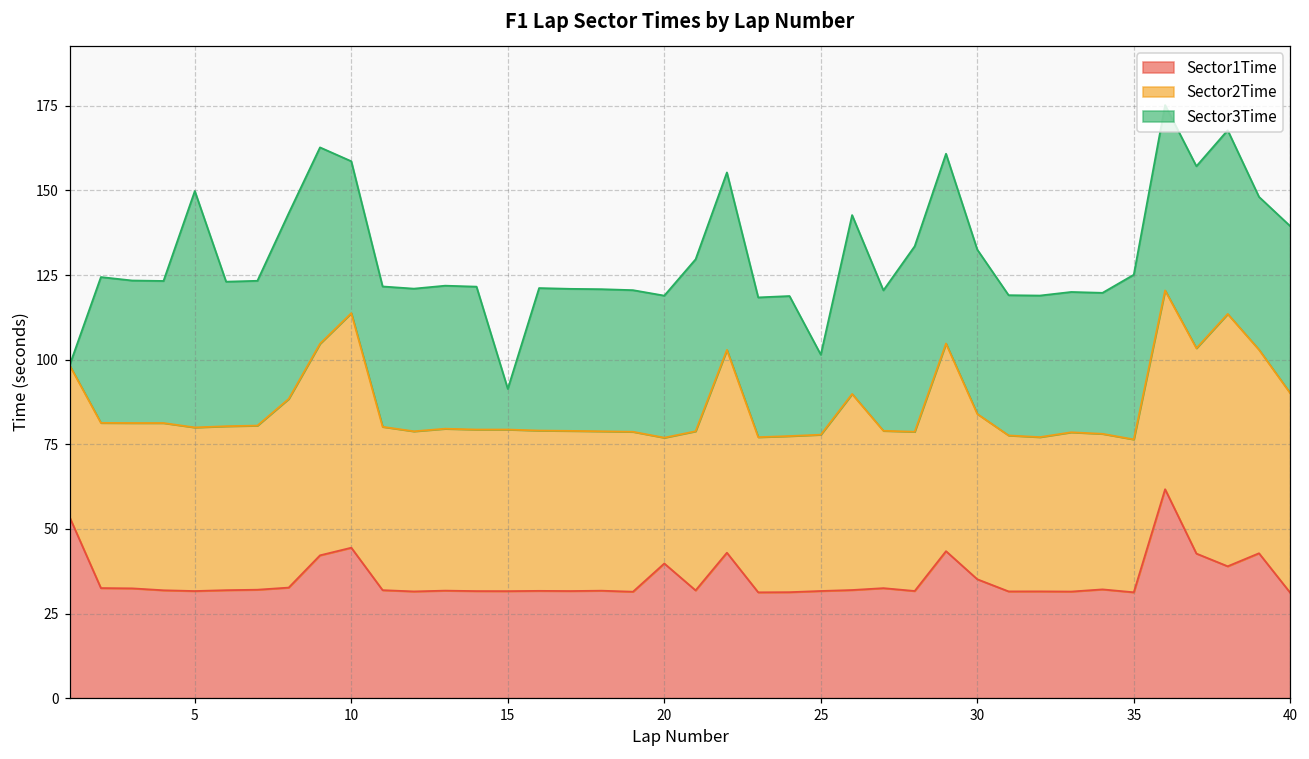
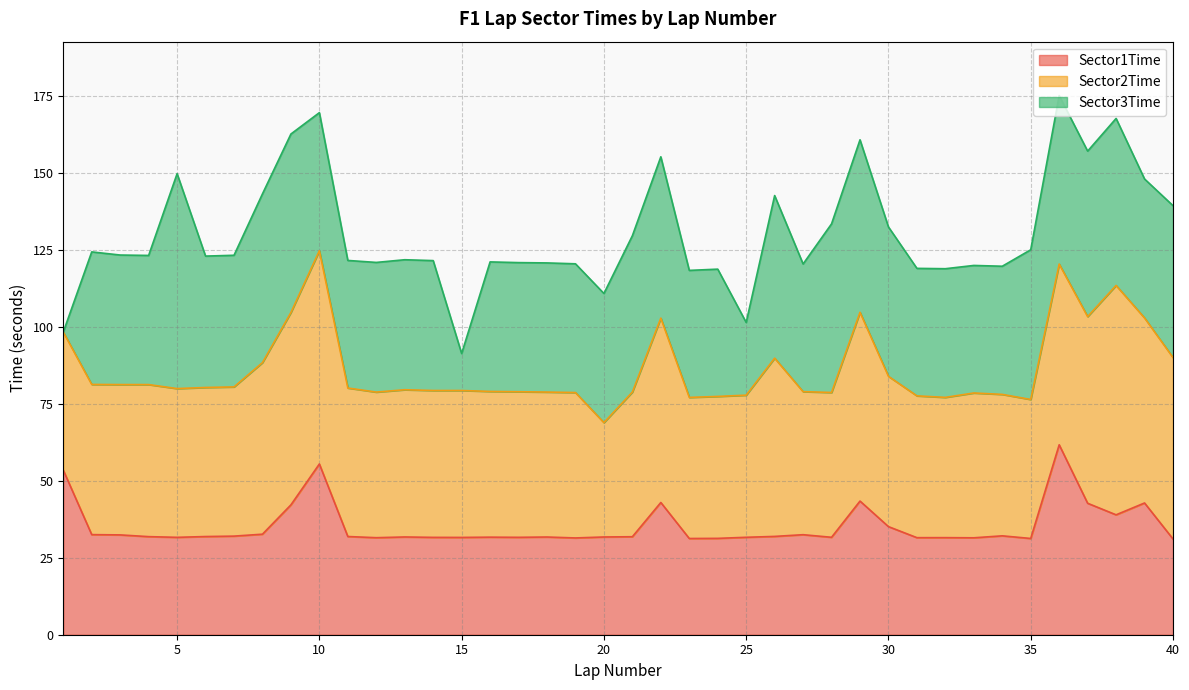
  {
    "Sector1Time": {
      "5": 32,
-     "10": 44,
+     "10": 55,
      "15": 32,
-     "20": 40,
+     "20": 32,
      "25": 32,
      "30": 35,
      "35": 31,
      "40": 31
    },
    "Sector2Time": {
      "5": 48,
      "10": 69,
      "15": 48,
      "20": 37,
      "25": 46,
      "30": 49,
      "35": 45,
      "40": 59
    },
    "Sector3Time": {
      "5": 70,
      "10": 45,
      "15": 12,
      "20": 42,
      "25": 24,
      "30": 49,
      "35": 49,
      "40": 49
    }
  }
